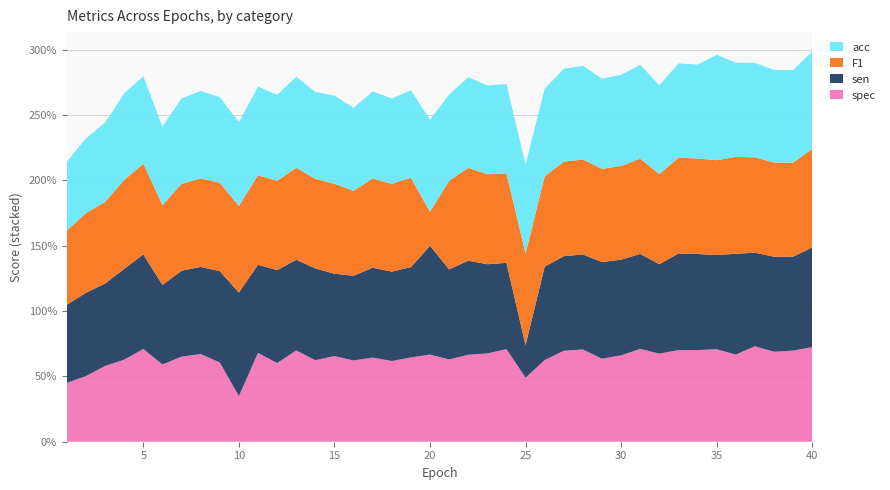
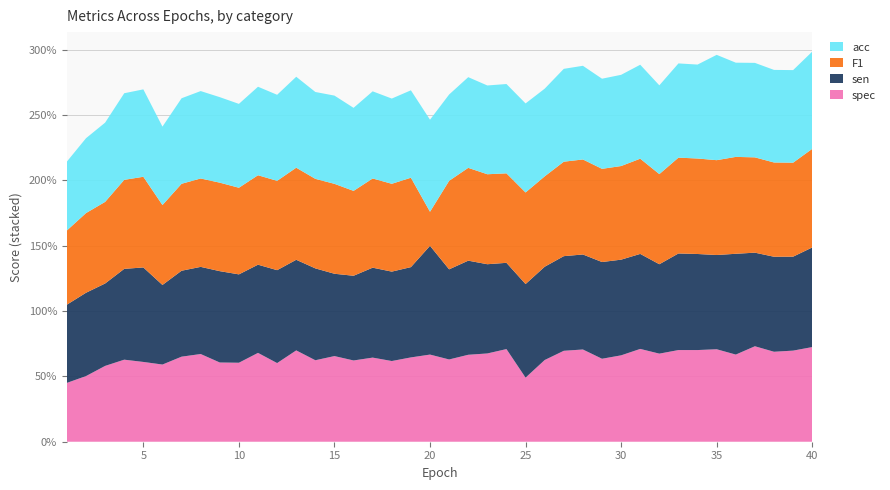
  {
    "spec": {
-     "5": "71%",
-     "10": "35%",
+     "5": "61%",
+     "10": "60%",
      "15": "66%",
      "20": "67%",
      "25": "49%",
      "30": "66%",
      "35": "71%",
      "40": "72%"
    },
    "sen": {
      "5": "72%",
-     "10": "79%",
+     "10": "68%",
      "15": "63%",
      "20": "83%",
-     "25": "25%",
+     "25": "72%",
      "30": "73%",
      "35": "72%",
      "40": "76%"
    },
    "F1": {
      "5": "69%",
      "10": "66%",
      "15": "69%",
      "20": "26%",
      "25": "70%",
      "30": "72%",
      "35": "73%",
      "40": "75%"
    },
    "acc": {
      "5": "67%",
      "10": "64%",
      "15": "68%",
      "20": "70%",
      "25": "68%",
      "30": "70%",
      "35": "81%",
      "40": "74%"
    }
  }
